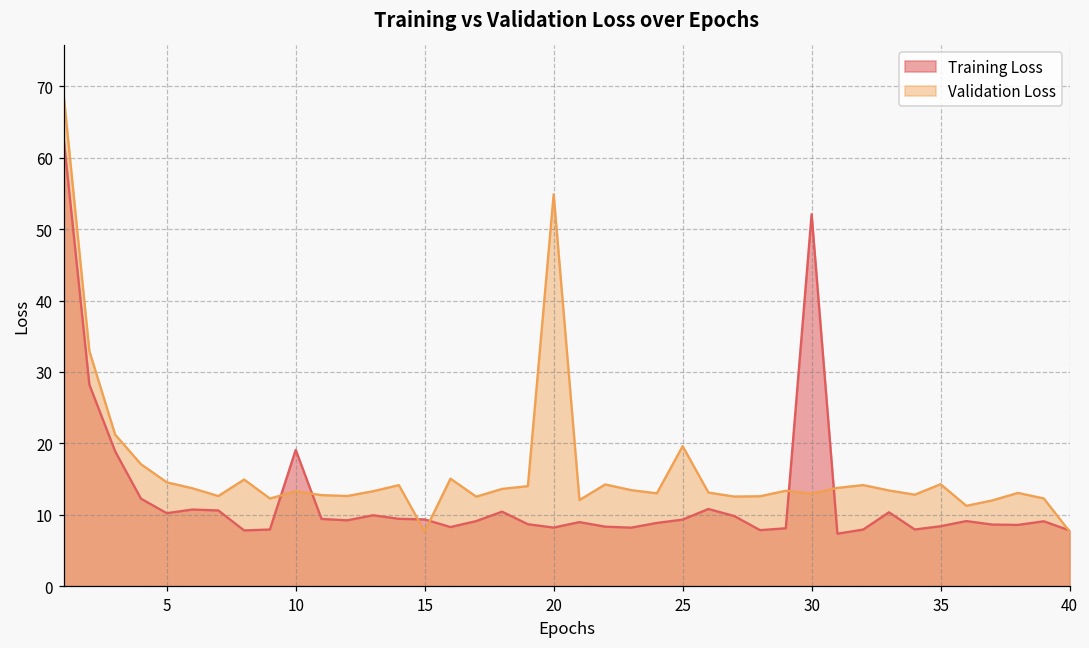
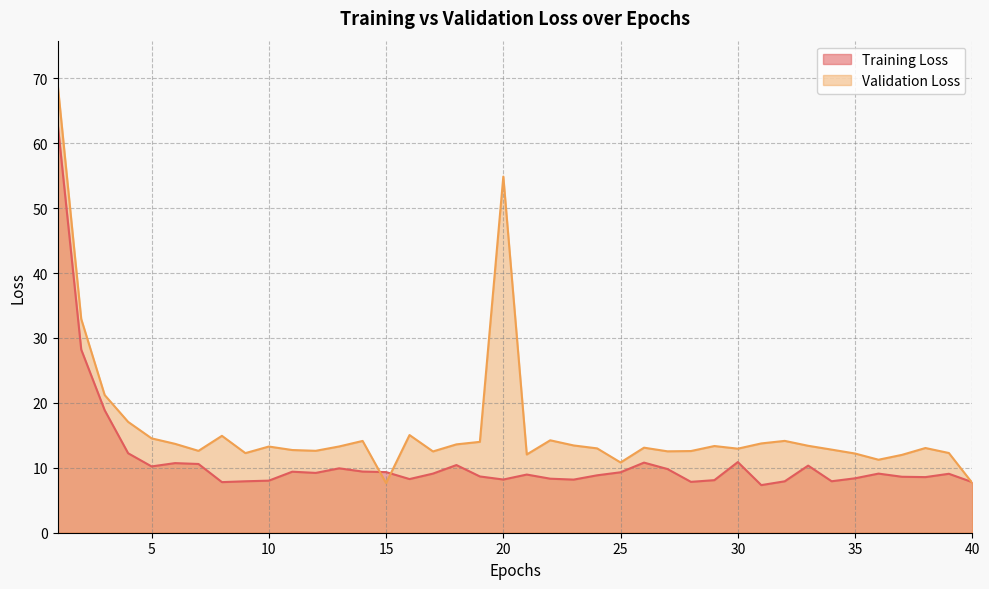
  {
    "Training Loss": {
      "5": 10,
-     "10": 19,
+     "10": 8,
      "15": 9,
      "20": 8,
      "25": 9,
-     "30": 52,
+     "30": 11,
      "35": 8
    },
    "Validation Loss": {
      "5": 15,
      "10": 13,
      "15": 8,
      "20": 55,
-     "25": 20,
+     "25": 11,
      "30": 13,
-     "35": 14
+     "35": 12
    }
  }
